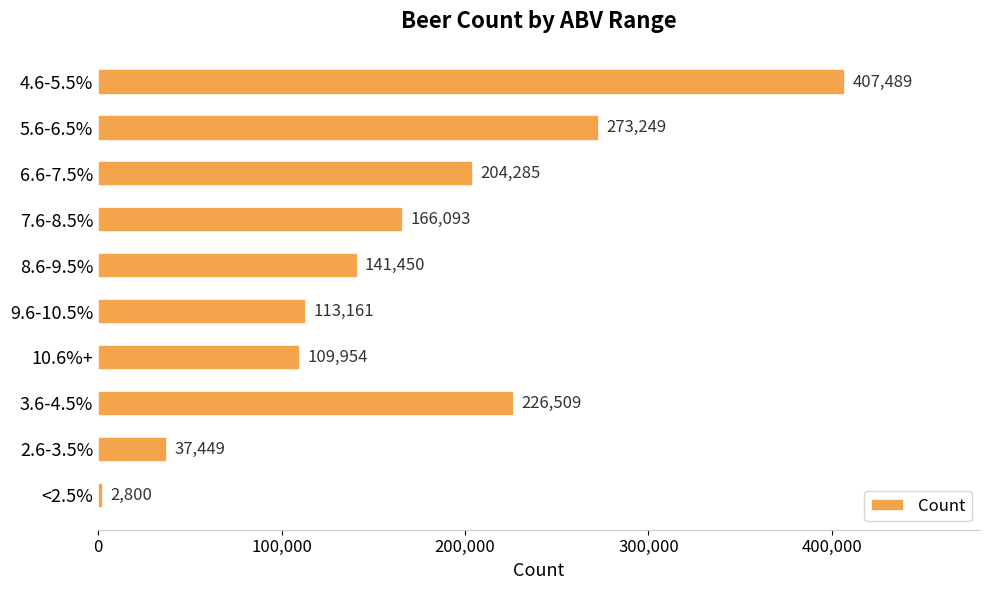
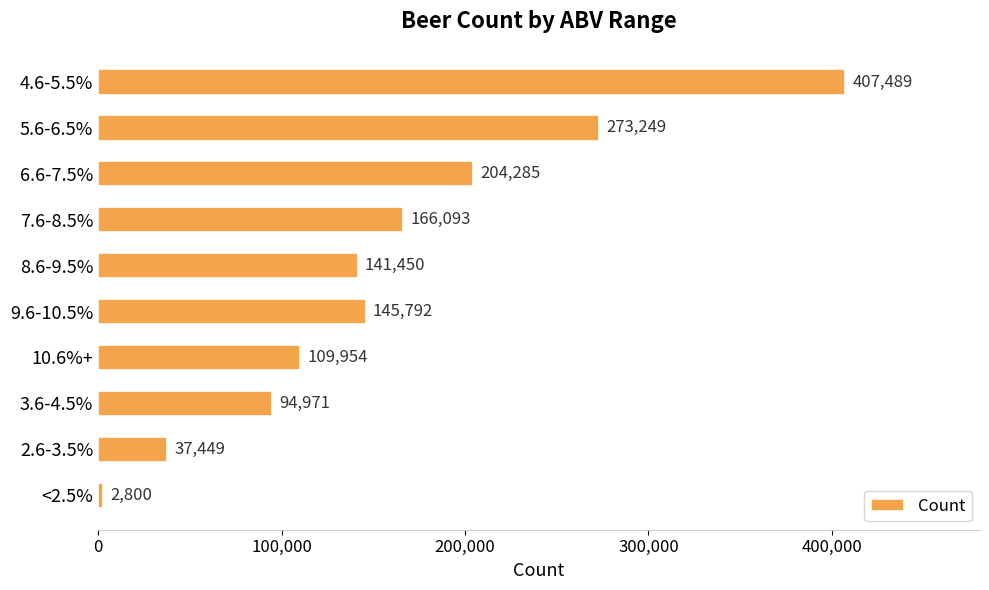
  {
    "4.6-5.5%": "407,489",
    "5.6-6.5%": "273,249",
    "6.6-7.5%": "204,285",
    "7.6-8.5%": "166,093",
    "8.6-9.5%": "141,450",
-   "9.6-10.5%": "113,161",
+   "9.6-10.5%": "145,792",
    "10.6%+": "109,954",
-   "3.6-4.5%": "226,509",
+   "3.6-4.5%": "94,971",
    "2.6-3.5%": "37,449",
    "<2.5%": "2,800"
  }
